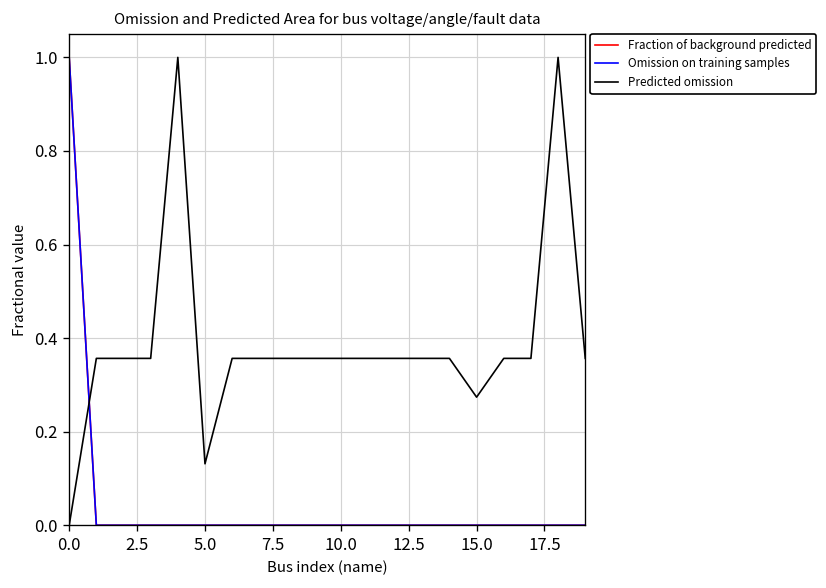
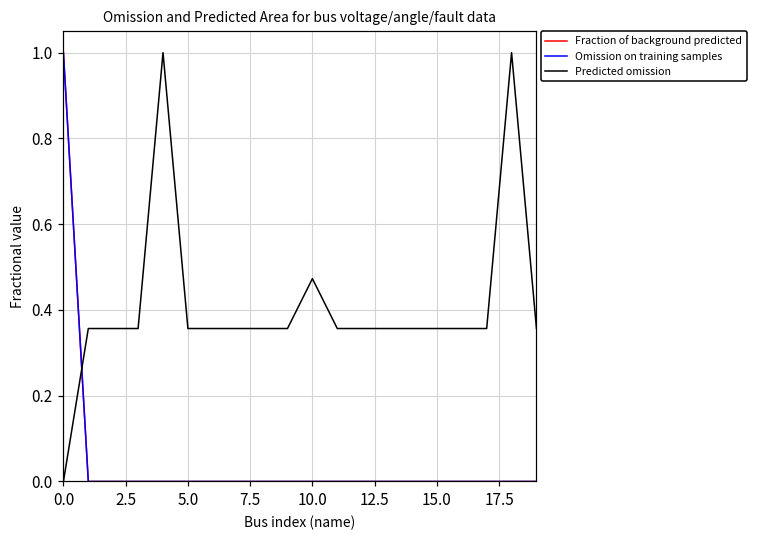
  {
    "Omission on training samples": {
      "0.0": 1.00,
      "5.0": 0.00,
      "10.0": 0.00,
      "15.0": 0.00
    },
    "Predicted omission": {
      "0.0": 0.00,
-     "5.0": 0.13,
-     "10.0": 0.36,
-     "15.0": 0.27
+     "5.0": 0.36,
+     "10.0": 0.47,
+     "15.0": 0.36
    }
  }
